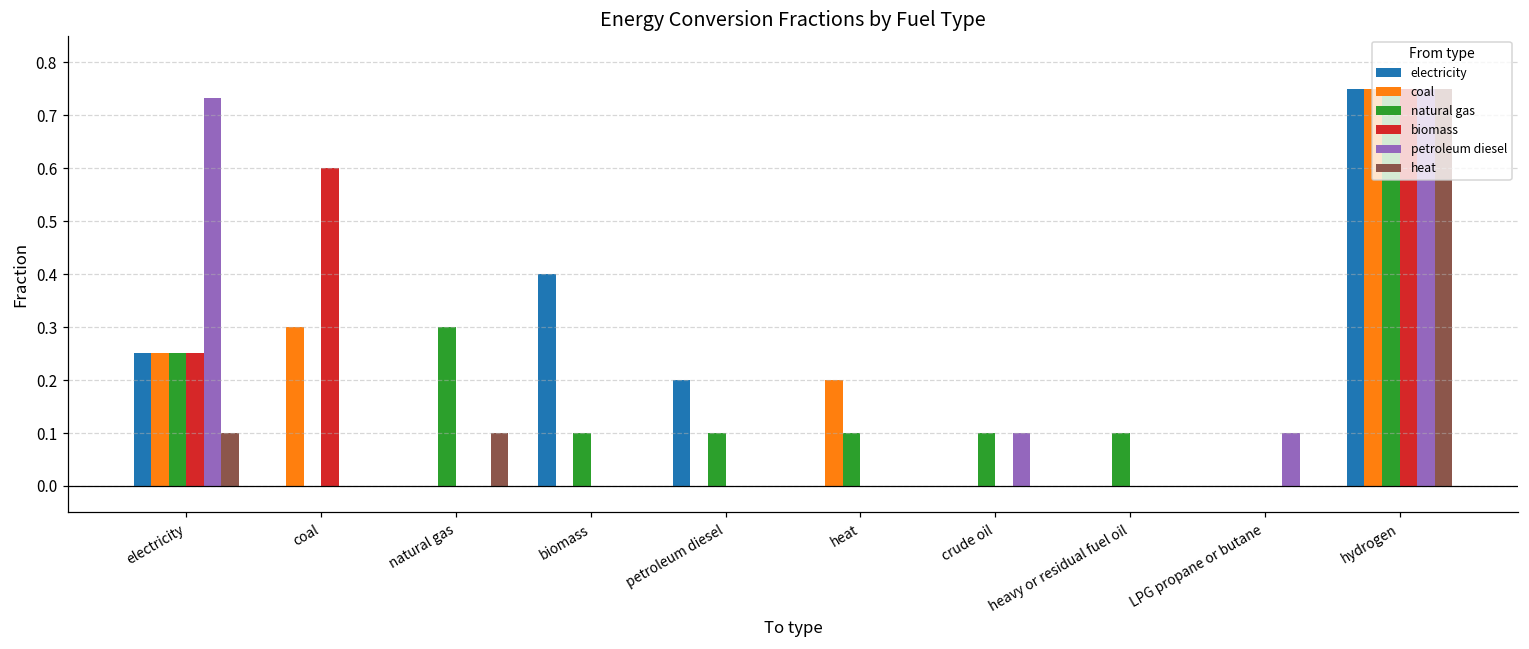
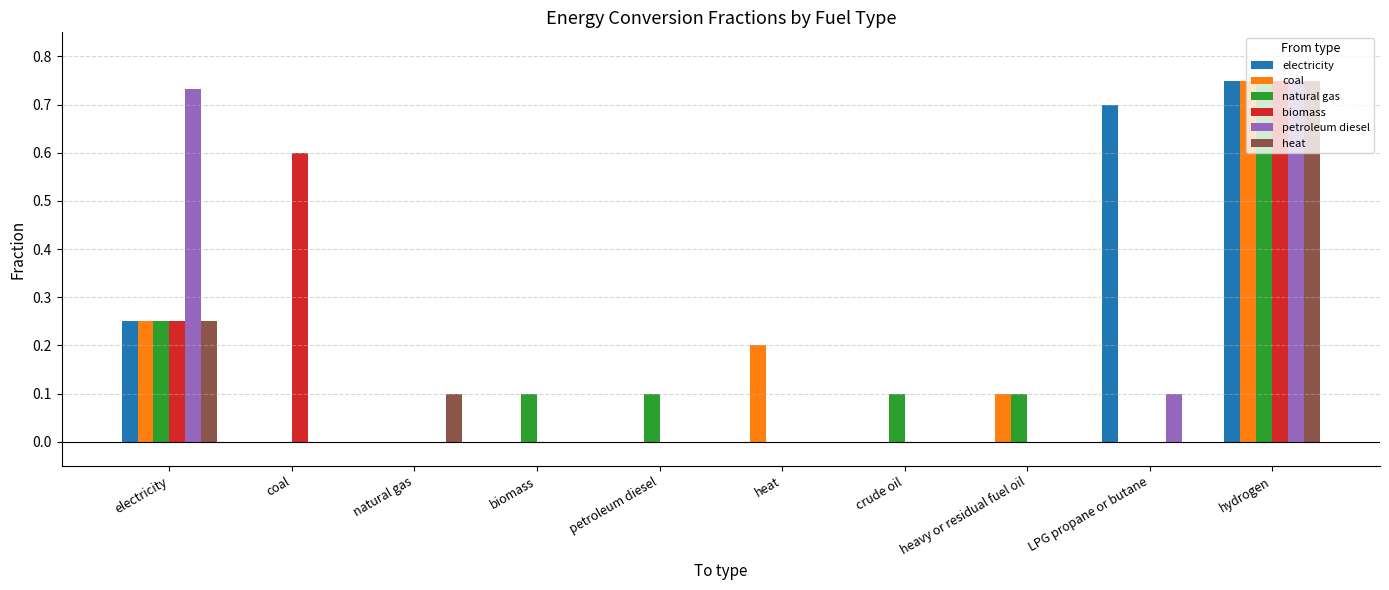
  {
    "electricity": {
      "electricity": 0.25,
      "coal": 0.0,
      "natural gas": 0.0,
-     "biomass": 0.4,
-     "petroleum diesel": 0.2,
+     "biomass": 0.0,
+     "petroleum diesel": 0.0,
      "heat": 0.0,
      "crude oil": 0.0,
      "heavy or residual fuel oil": 0.0,
-     "LPG propane or butane": 0.0,
+     "LPG propane or butane": 0.7,
      "hydrogen": 0.75
    },
    "coal": {
      "electricity": 0.25,
-     "coal": 0.3,
+     "coal": 0.0,
      "natural gas": 0.0,
      "biomass": 0.0,
      "petroleum diesel": 0.0,
      "heat": 0.2,
      "crude oil": 0.0,
-     "heavy or residual fuel oil": 0.0,
+     "heavy or residual fuel oil": 0.1,
      "LPG propane or butane": 0.0
    },
    "natural gas": {
      "electricity": 0.25,
      "coal": 0.0,
-     "natural gas": 0.3,
+     "natural gas": 0.0,
      "biomass": 0.1,
      "petroleum diesel": 0.1,
-     "heat": 0.1,
+     "heat": 0.0,
      "crude oil": 0.1,
      "heavy or residual fuel oil": 0.1,
      "LPG propane or butane": 0.0
    },
    "biomass": {
      "electricity": 0.25,
      "coal": 0.60,
      "natural gas": 0.00,
      "biomass": 0.00,
      "petroleum diesel": 0.00,
      "heat": 0.00,
      "crude oil": 0.00,
      "heavy or residual fuel oil": 0.00,
      "LPG propane or butane": 0.00
    },
    "petroleum diesel": {
      "electricity": 0.73,
      "coal": 0.0,
      "natural gas": 0.0,
      "biomass": 0.0,
      "petroleum diesel": 0.0,
      "heat": 0.0,
-     "crude oil": 0.1,
+     "crude oil": 0.0,
      "heavy or residual fuel oil": 0.0,
      "LPG propane or butane": 0.1
    },
    "heat": {
-     "electricity": 0.10,
+     "electricity": 0.25,
      "coal": 0.00,
      "natural gas": 0.10,
      "biomass": 0.00,
      "petroleum diesel": 0.00,
      "heat": 0.00,
      "crude oil": 0.00,
      "heavy or residual fuel oil": 0.00,
      "LPG propane or butane": 0.00
    }
  }
